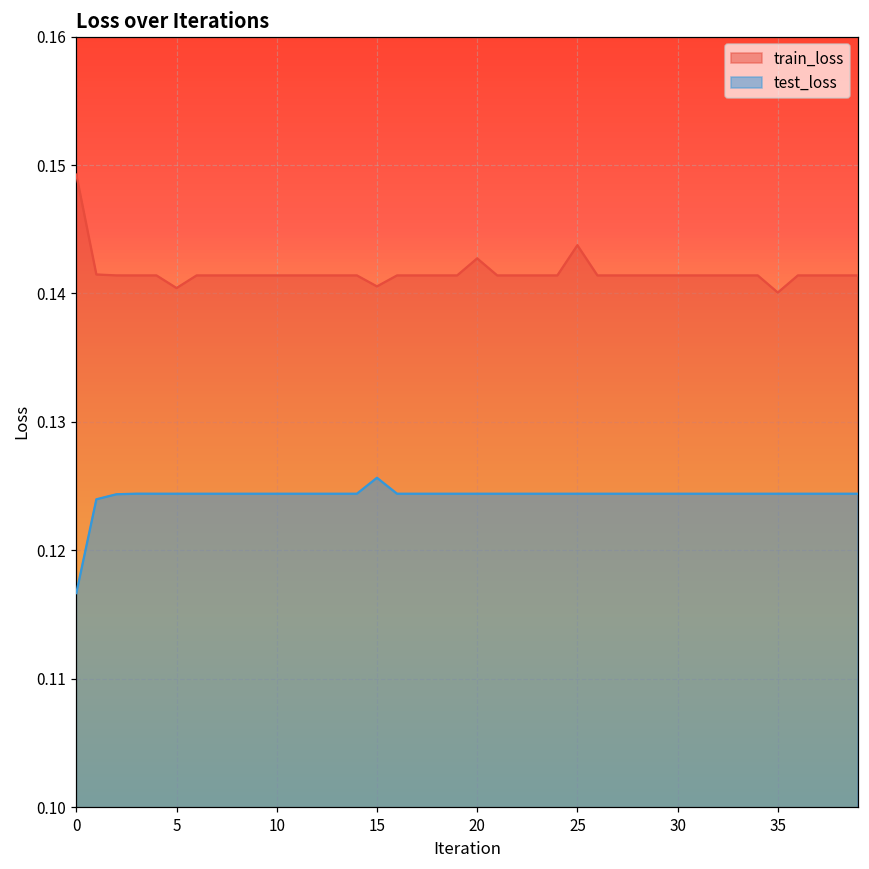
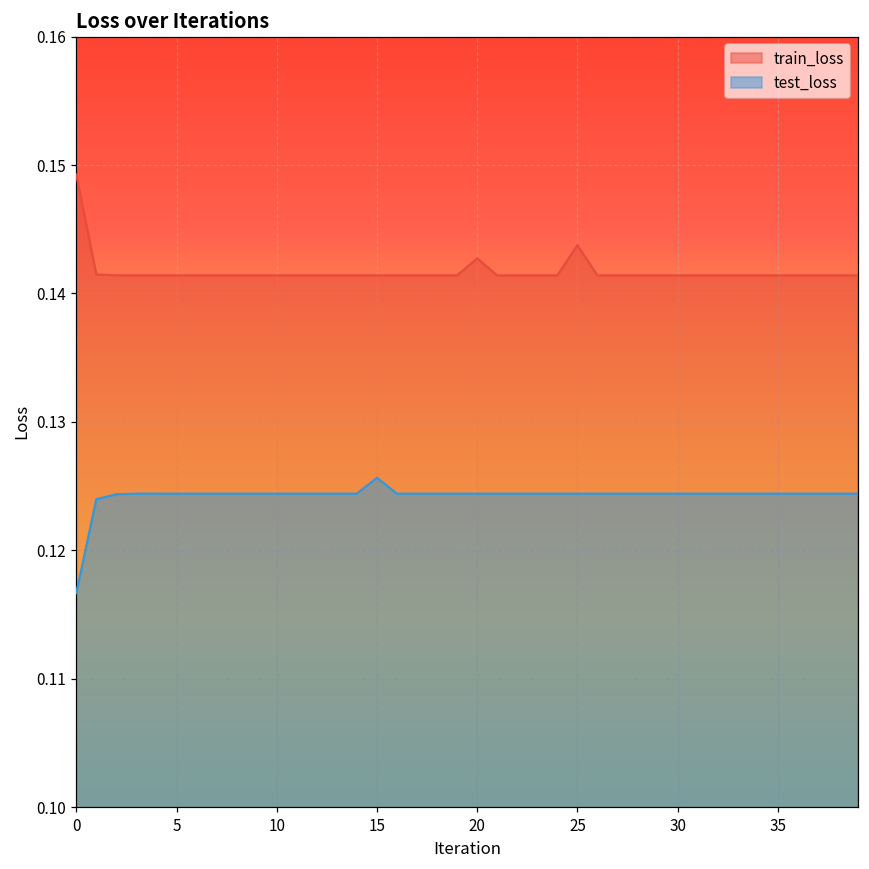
  {
    "train_loss": {
      "0": 0.1493,
-     "5": 0.1404,
+     "5": 0.1414,
      "10": 0.1414,
-     "15": 0.1405,
+     "15": 0.1414,
      "20": 0.1427,
      "25": 0.1438,
      "30": 0.1414,
-     "35": 0.1401
+     "35": 0.1414
    },
    "test_loss": {
      "0": 0.1167,
      "5": 0.1244,
      "10": 0.1244,
      "15": 0.1256,
      "20": 0.1244,
      "25": 0.1244,
      "30": 0.1244,
      "35": 0.1244
    }
  }
